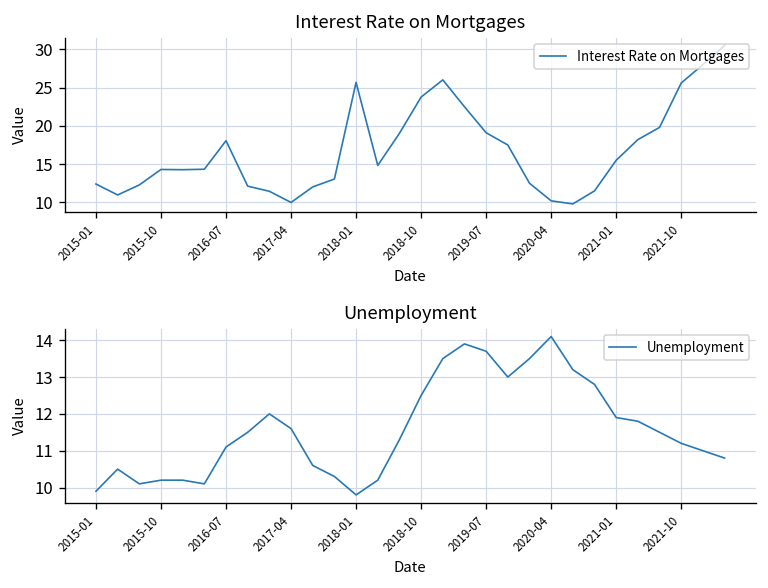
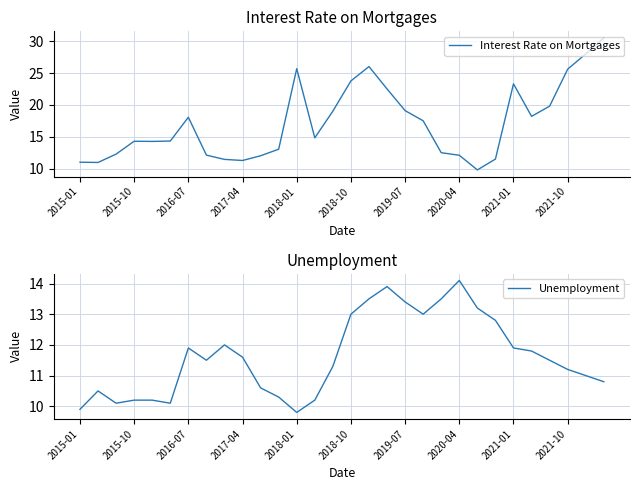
  {
    "Interest Rate on Mortgages": {
-     "2015-01": 12,
+     "2015-01": 11,
      "2015-10": 14,
      "2016-07": 18,
-     "2017-04": 10,
+     "2017-04": 11,
      "2018-01": 26,
      "2018-10": 24,
      "2019-07": 19,
-     "2020-04": 10,
-     "2021-01": 16,
+     "2020-04": 12,
+     "2021-01": 23,
      "2021-10": 26
    },
    "Unemployment": {
      "2015-01": 9.9,
      "2015-10": 10.2,
-     "2016-07": 11.1,
+     "2016-07": 11.9,
      "2017-04": 11.6,
      "2018-01": 9.8,
-     "2018-10": 12.5,
-     "2019-07": 13.7,
+     "2018-10": 13.0,
+     "2019-07": 13.4,
      "2020-04": 14.1,
      "2021-01": 11.9,
      "2021-10": 11.2
    }
  }
